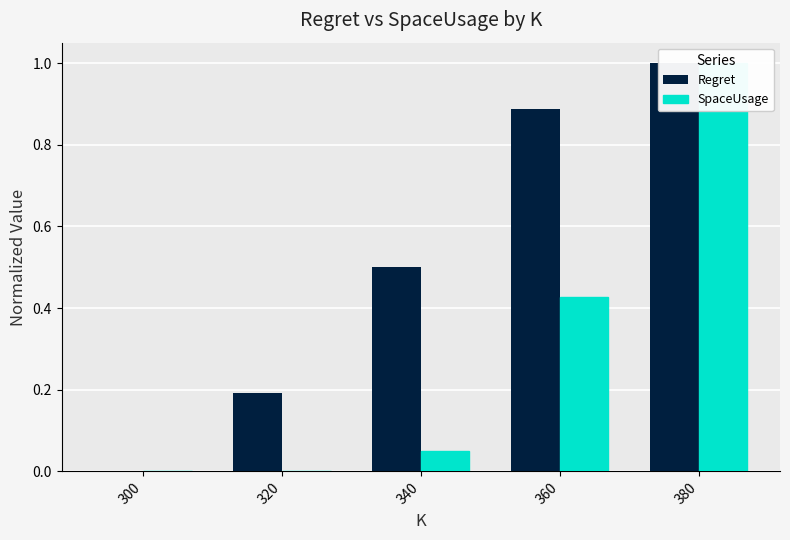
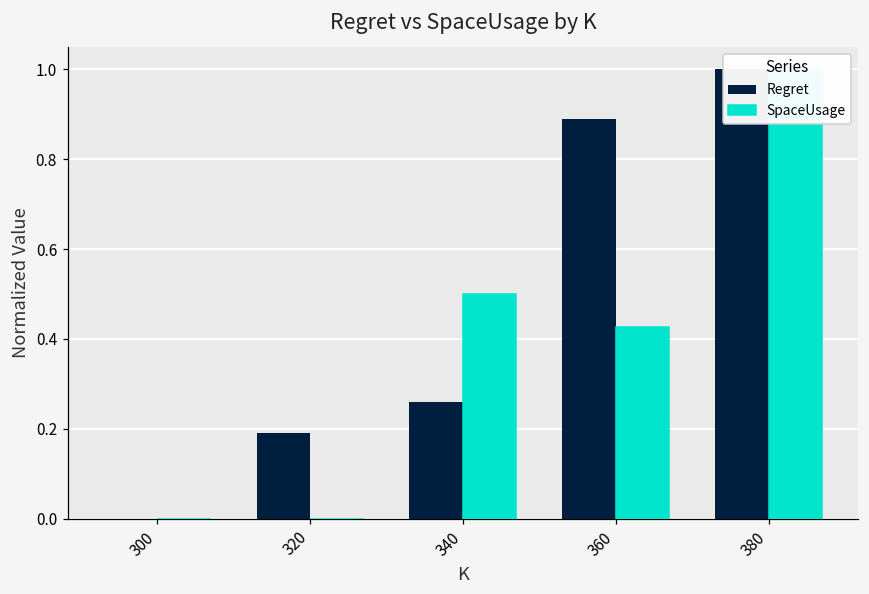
  {
    "Regret": {
      "300": 0.00,
      "320": 0.19,
-     "340": 0.50,
+     "340": 0.26,
      "360": 0.89
    },
    "SpaceUsage": {
      "300": 0.00,
      "320": 0.00,
-     "340": 0.05,
+     "340": 0.50,
      "360": 0.43
    }
  }
